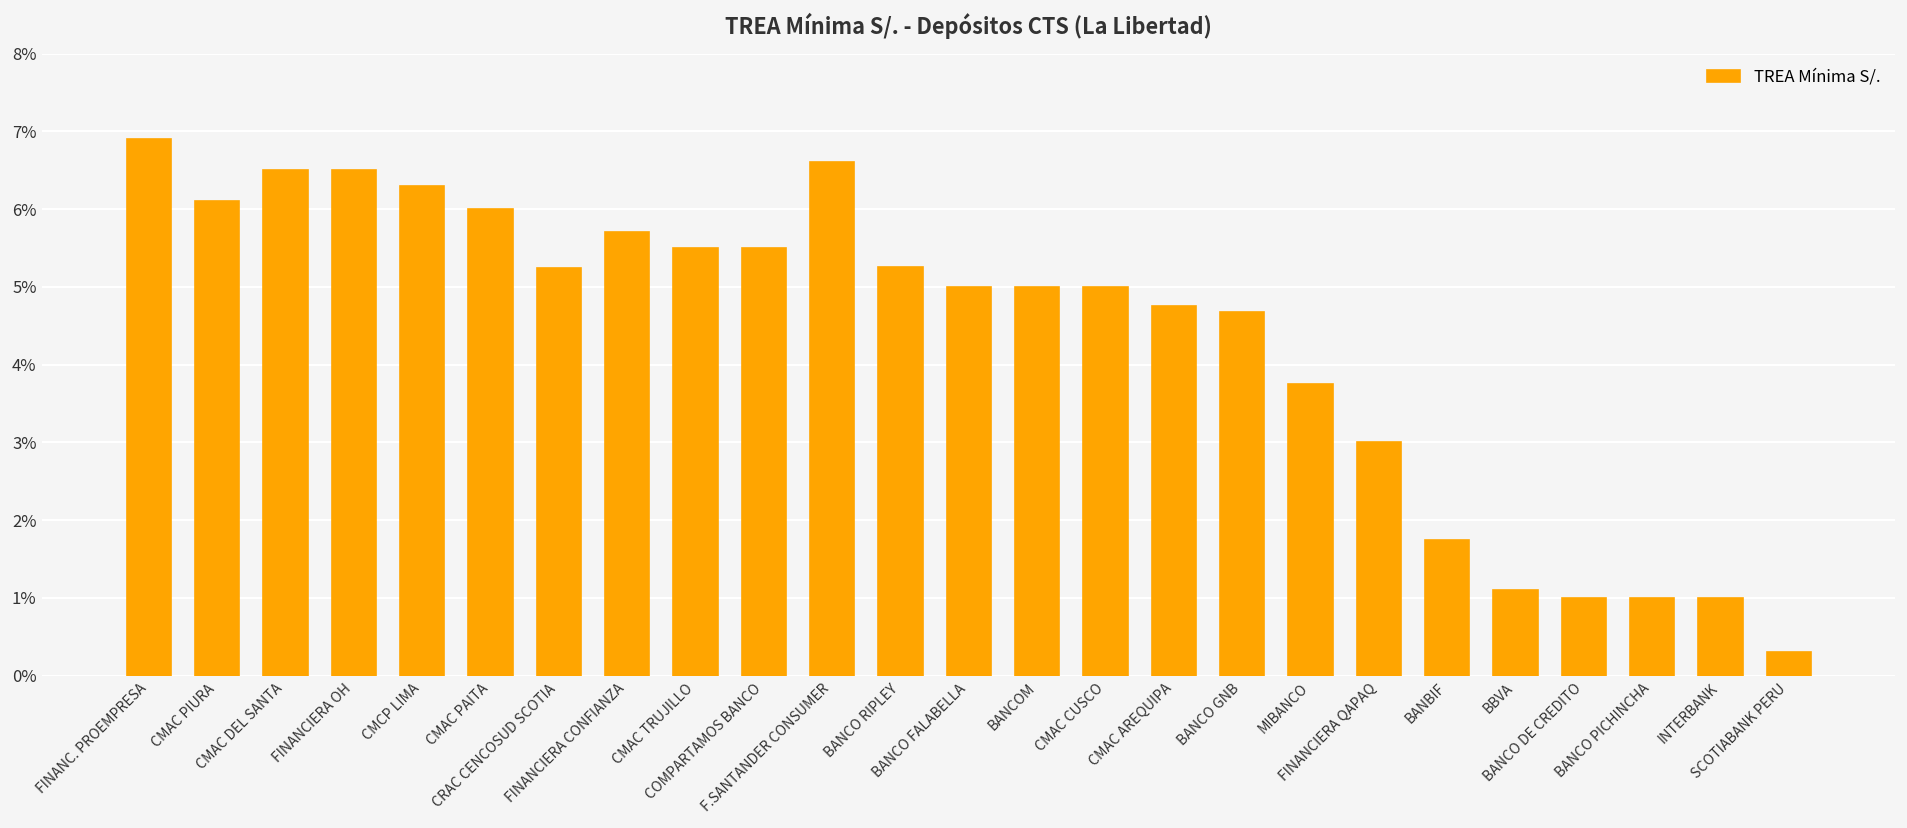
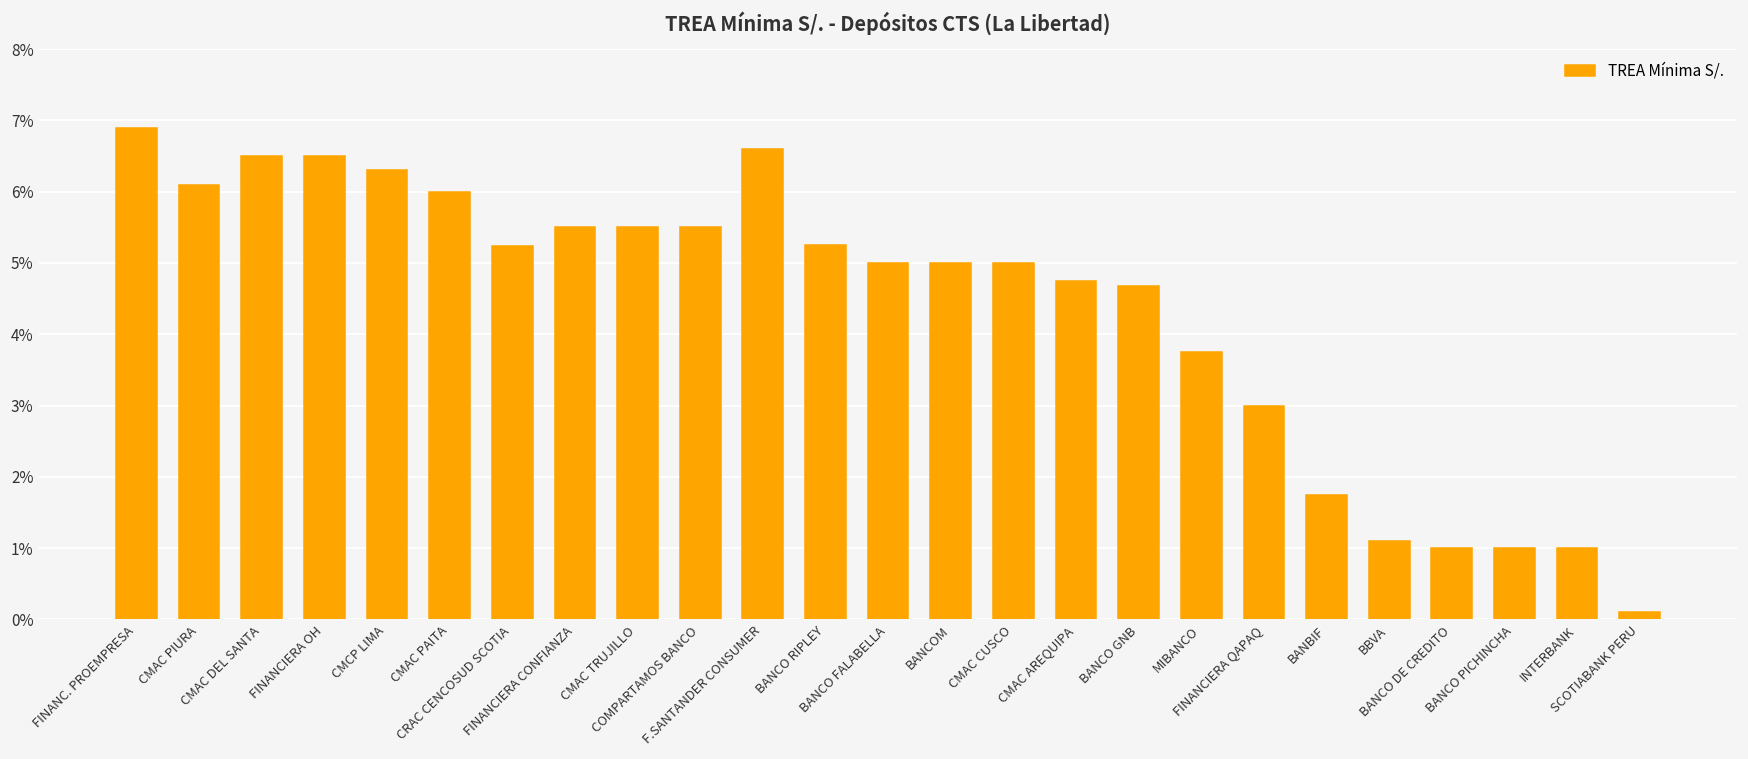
  {
    "FINANC. PROEMPRESA": "6.9%",
    "CMAC PIURA": "6.1%",
    "CMAC DEL SANTA": "6.5%",
    "FINANCIERA OH": "6.5%",
    "CMCP LIMA": "6.3%",
    "CMAC PAITA": "6.0%",
    "CRAC CENCOSUD SCOTIA": "5.2%",
-   "FINANCIERA CONFIANZA": "5.7%",
+   "FINANCIERA CONFIANZA": "5.5%",
    "CMAC TRUJILLO": "5.5%",
    "COMPARTAMOS BANCO": "5.5%",
    "F.SANTANDER CONSUMER": "6.6%",
    "BANCO RIPLEY": "5.3%",
    "BANCO FALABELLA": "5.0%",
    "BANCOM": "5.0%",
    "CMAC CUSCO": "5.0%",
    "CMAC AREQUIPA": "4.8%",
    "BANCO GNB": "4.7%",
    "MIBANCO": "3.8%",
    "FINANCIERA QAPAQ": "3.0%",
    "BANBIF": "1.8%",
    "BBVA": "1.1%",
    "BANCO DE CREDITO": "1.0%",
    "BANCO PICHINCHA": "1.0%",
    "INTERBANK": "1.0%",
-   "SCOTIABANK PERU": "0.3%"
+   "SCOTIABANK PERU": "0.1%"
  }
